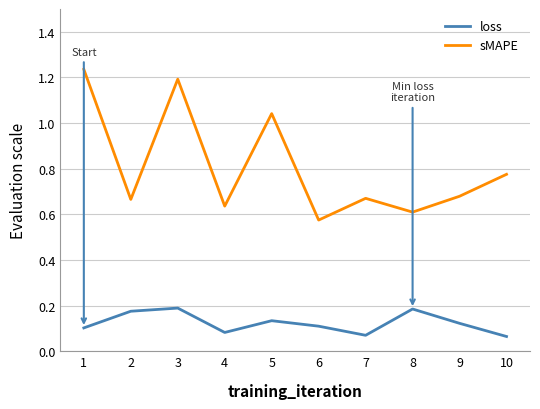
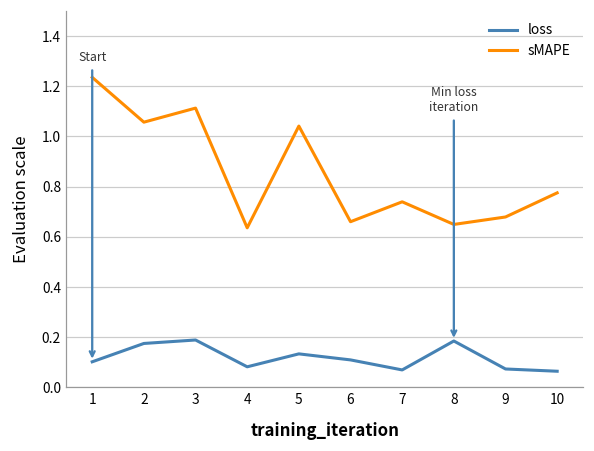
  {
    "loss": {
      "1": 0.10,
      "2": 0.18,
      "3": 0.19,
      "4": 0.08,
      "5": 0.13,
      "6": 0.11,
      "7": 0.07,
      "8": 0.19,
-     "9": 0.12,
+     "9": 0.07,
      "10": 0.06
    },
    "sMAPE": {
      "1": 1.24,
-     "2": 0.67,
-     "3": 1.19,
+     "2": 1.06,
+     "3": 1.11,
      "4": 0.64,
      "5": 1.04,
-     "6": 0.57,
-     "7": 0.67,
-     "8": 0.61,
+     "6": 0.66,
+     "7": 0.74,
+     "8": 0.65,
      "9": 0.68,
      "10": 0.78
    }
  }
